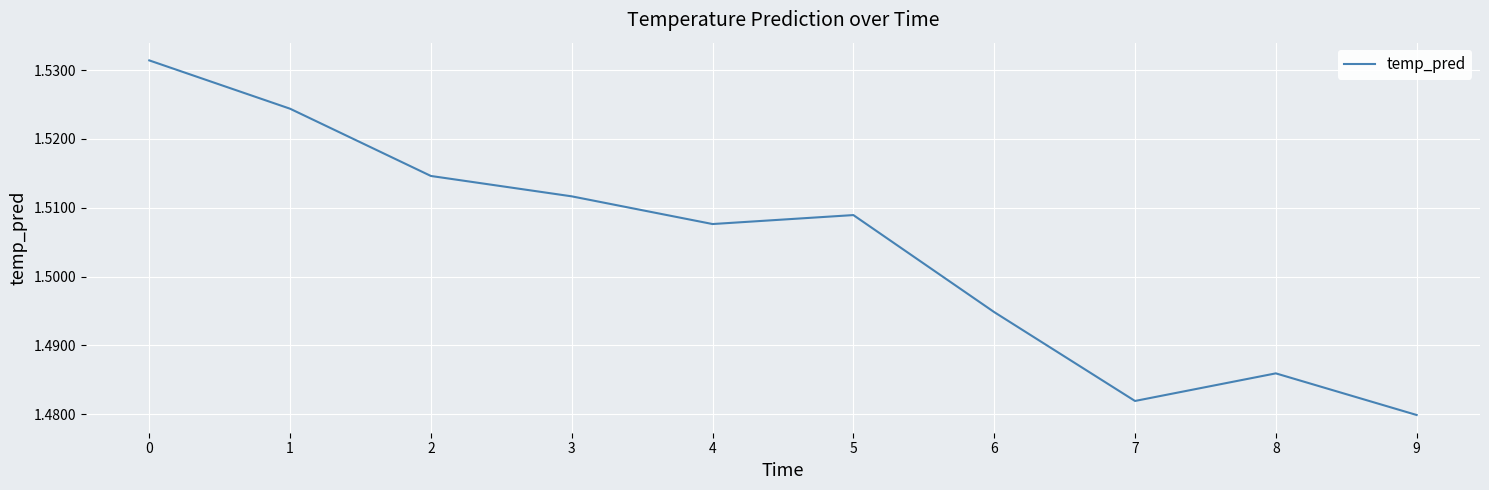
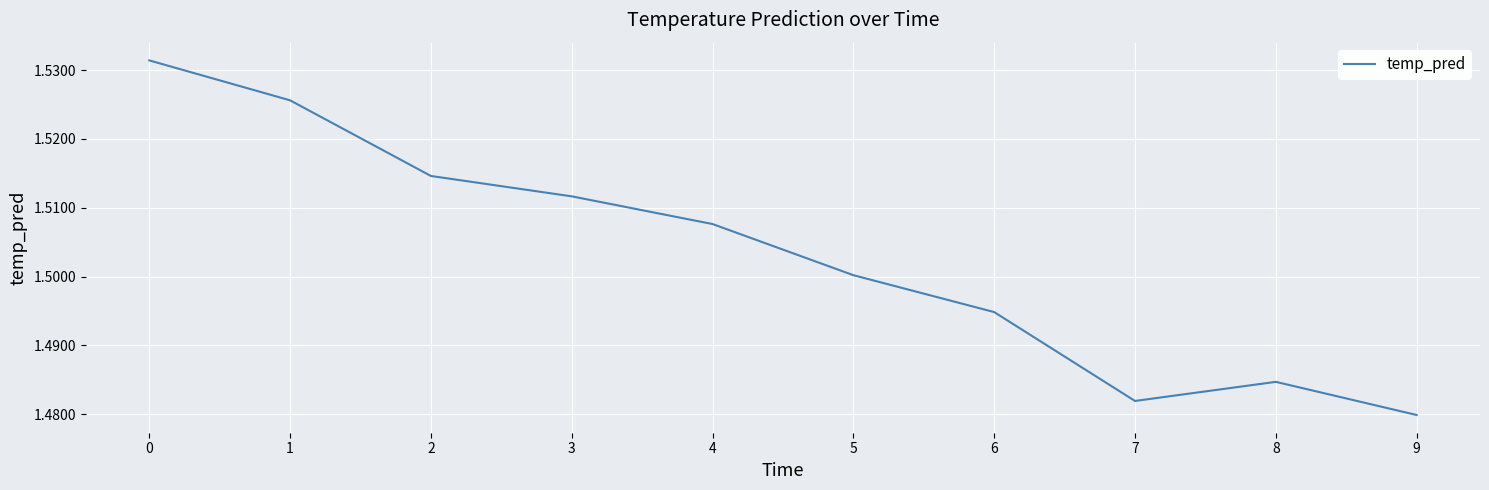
  {
    "0": 1.531,
-   "1": 1.524,
+   "1": 1.526,
    "2": 1.515,
    "3": 1.512,
    "4": 1.508,
-   "5": 1.509,
+   "5": 1.500,
    "6": 1.495,
    "7": 1.482,
-   "8": 1.486,
+   "8": 1.485,
    "9": 1.480
  }
